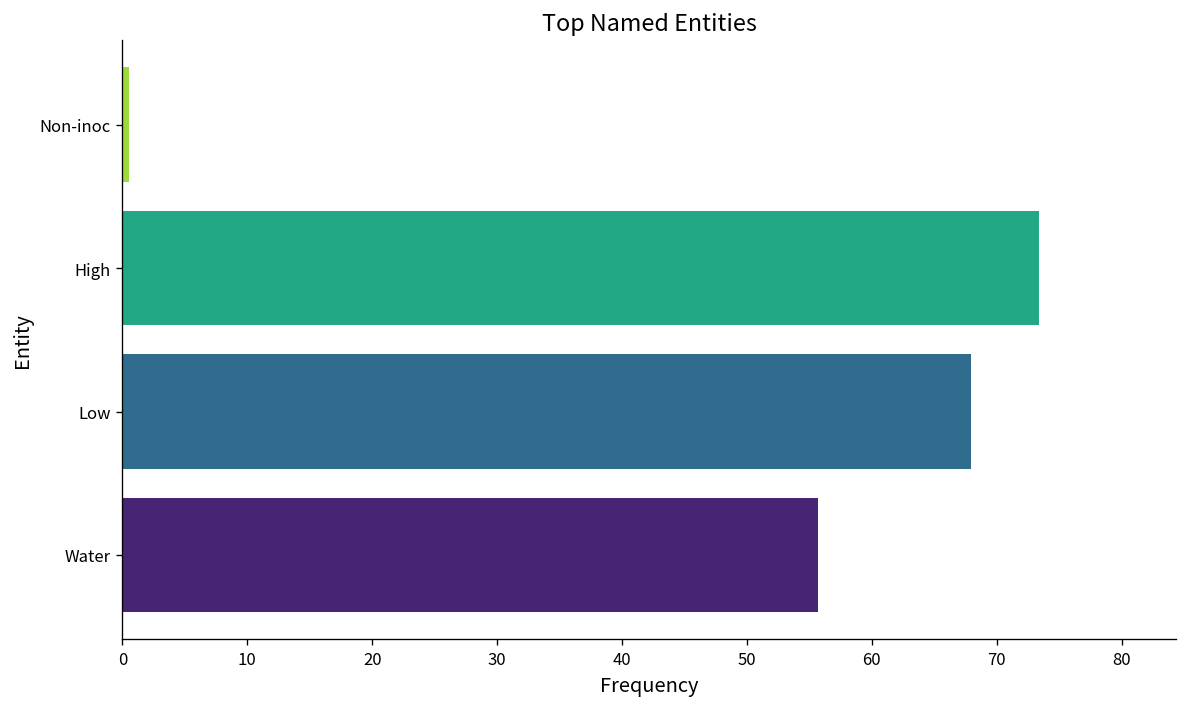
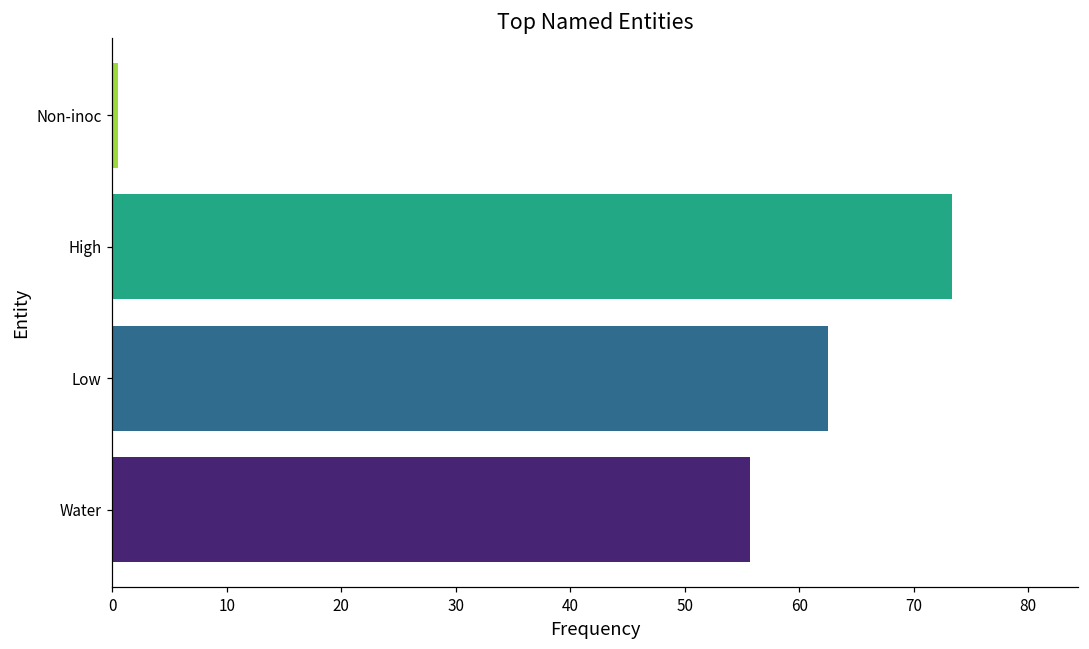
  {
    "Non-inoc": 0.5,
    "High": 73.4,
-   "Low": 67.9,
+   "Low": 62.6,
    "Water": 55.7
  }
